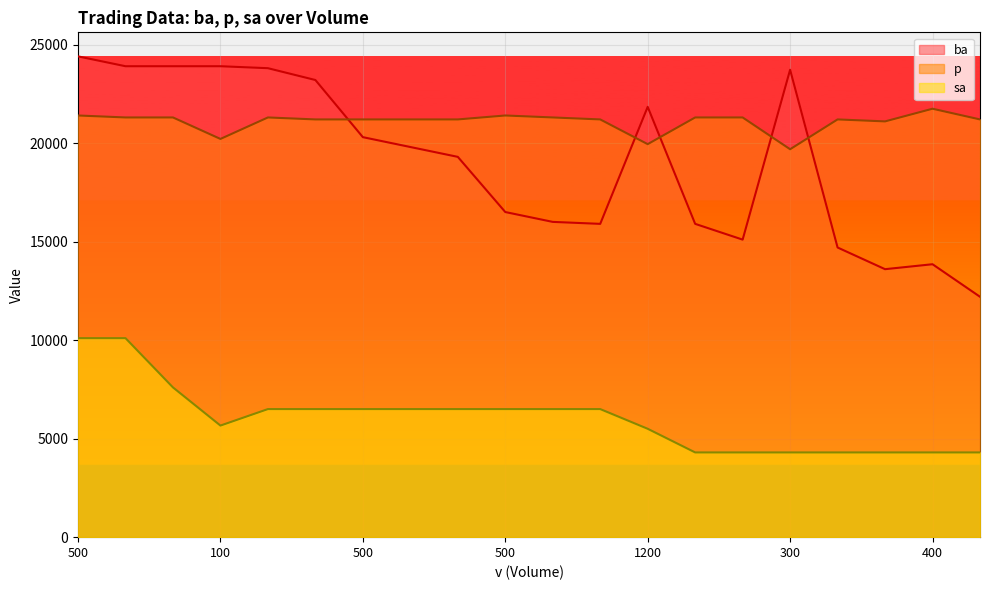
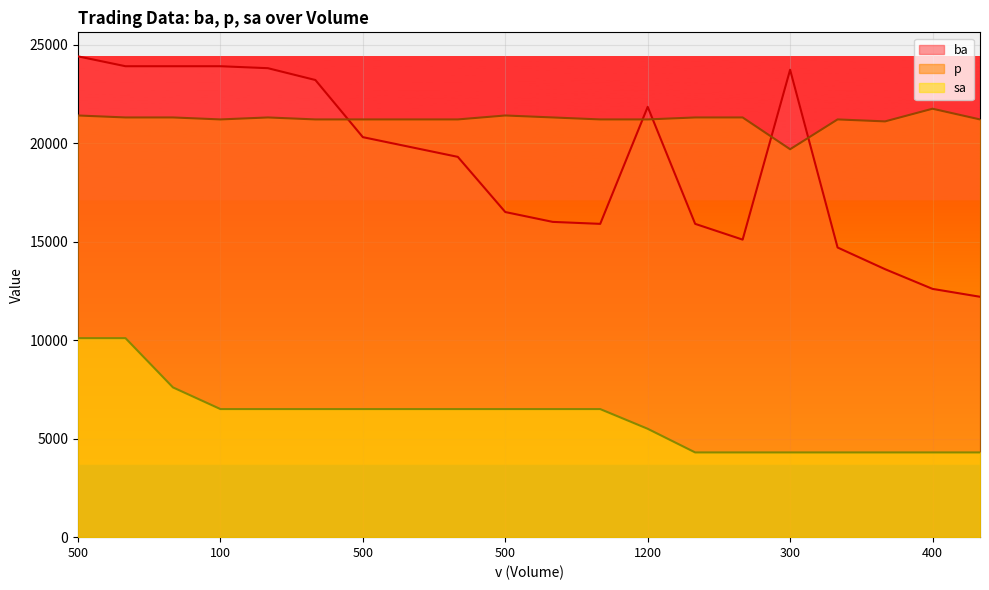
  {
    "ba": {
      "100": 23900,
      "1200": 21800,
      "300": 23700,
-     "400": 13900
+     "400": 12600
    },
    "p": {
-     "100": 20200,
-     "1200": 19900,
+     "100": 21200,
+     "1200": 21200,
      "300": 19700,
      "400": 21700
    },
    "sa": {
-     "100": 5700,
+     "100": 6500,
      "1200": 5500,
      "300": 4300,
      "400": 4300
    }
  }
